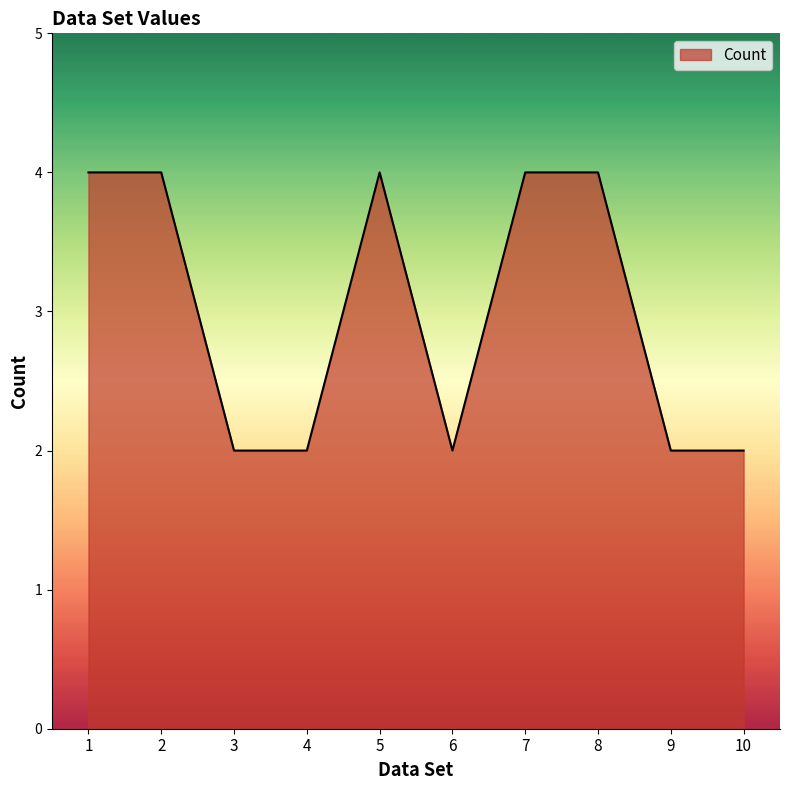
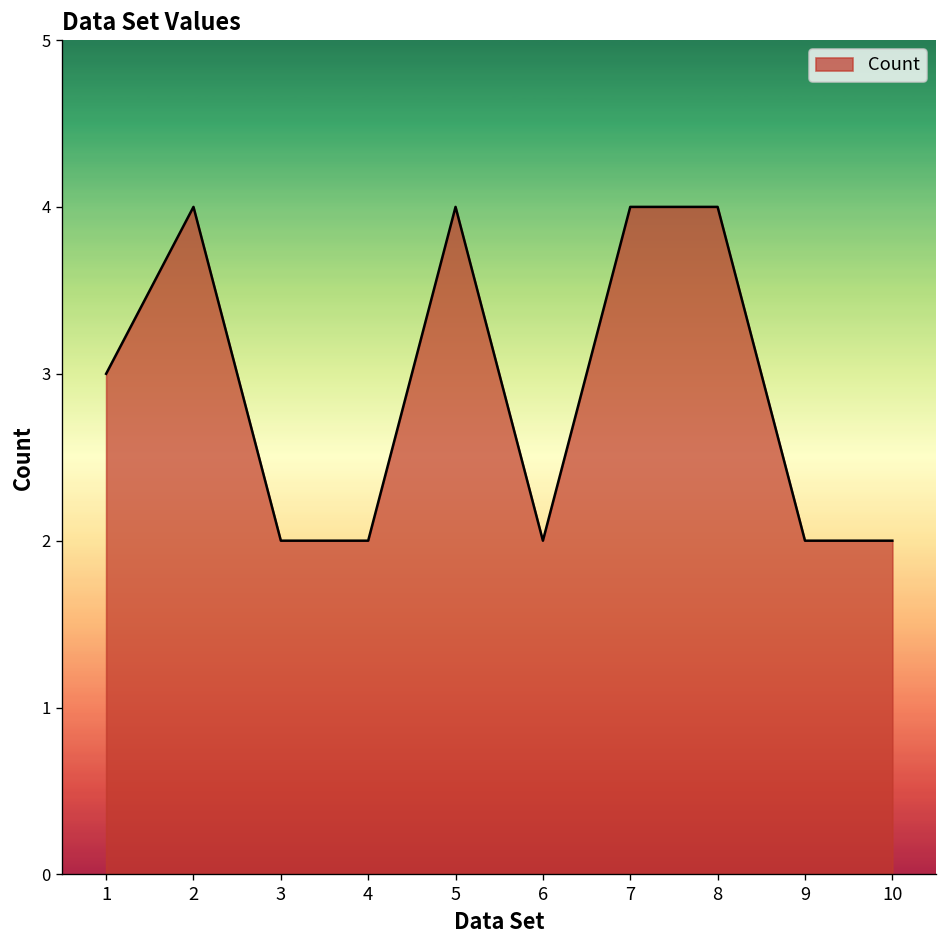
  {
-   "1": 4,
+   "1": 3,
    "2": 4,
    "3": 2,
    "4": 2,
    "5": 4,
    "6": 2,
    "7": 4,
    "8": 4,
    "9": 2,
    "10": 2
  }
